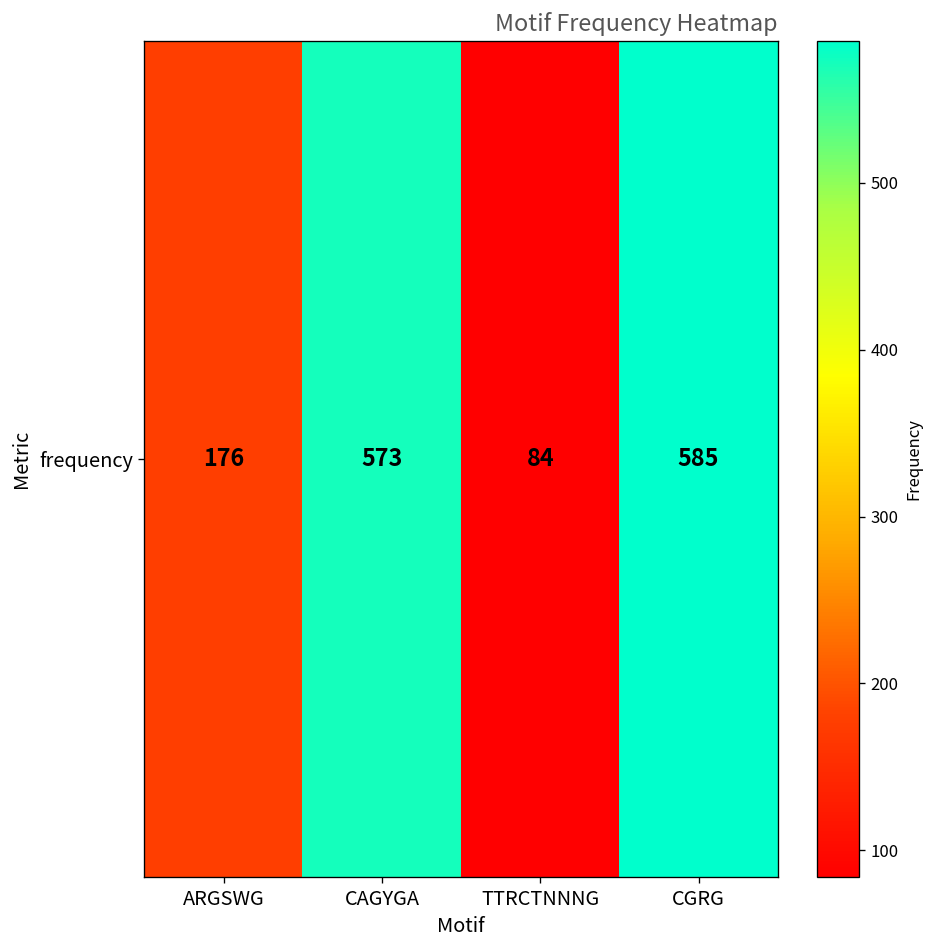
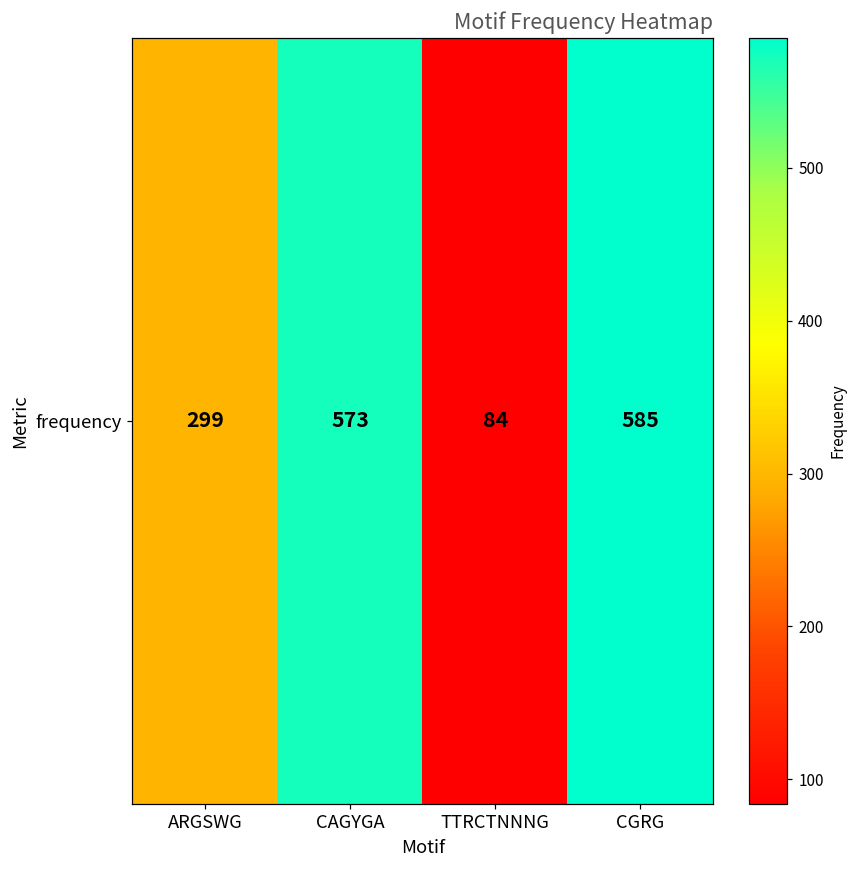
  {
    "frequency": {
-     "ARGSWG": 176,
+     "ARGSWG": 299,
      "CAGYGA": 573,
      "TTRCTNNNG": 84,
      "CGRG": 585
    }
  }
